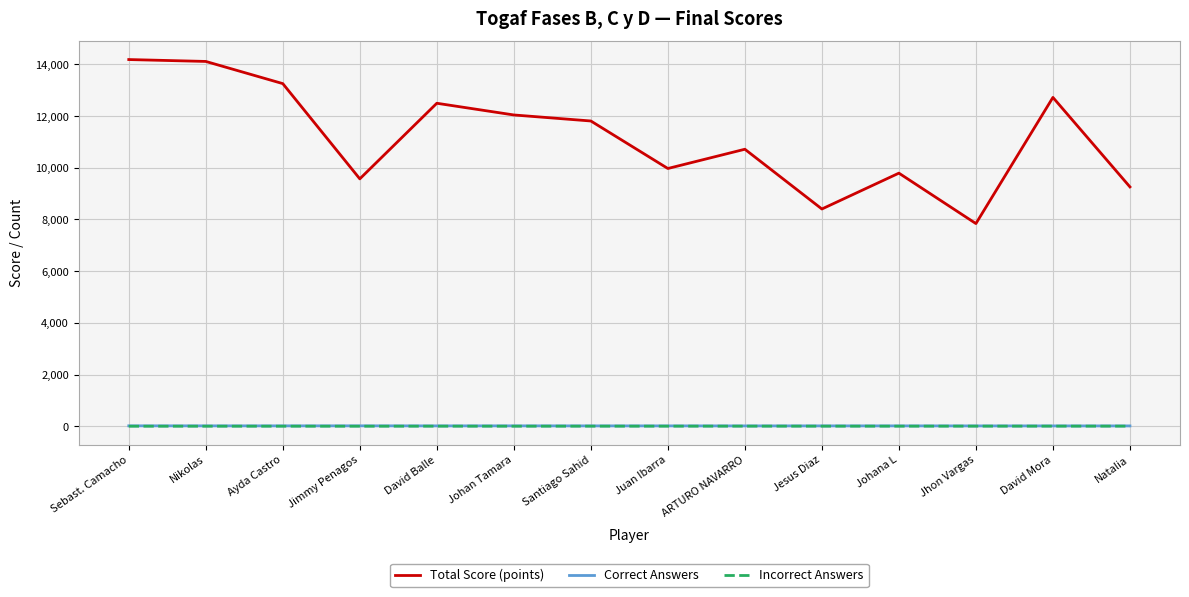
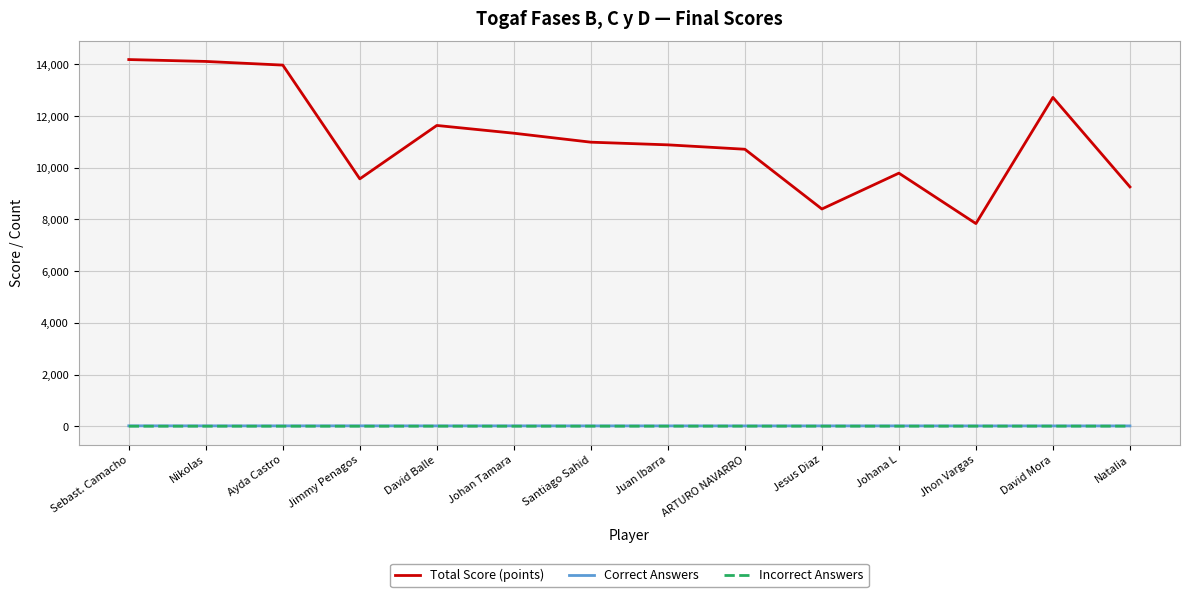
  {
    "Total Score (points)": {
      "Sebast. Camacho": "14,200",
      "Nikolas": "14,100",
-     "Ayda Castro": "13,300",
+     "Ayda Castro": "14,000",
      "Jimmy Penagos": "9,600",
-     "David Balle": "12,500",
-     "Johan Tamara": "12,000",
-     "Santiago Sahid": "11,800",
-     "Juan Ibarra": "10,000",
+     "David Balle": "11,600",
+     "Johan Tamara": "11,300",
+     "Santiago Sahid": "11,000",
+     "Juan Ibarra": "10,900",
      "ARTURO NAVARRO": "10,700",
      "Jesus Diaz": "8,400",
      "Johana L": "9,800",
      "Jhon Vargas": "7,800",
      "David Mora": "12,700",
      "Natalia": "9,300"
    }
  }
